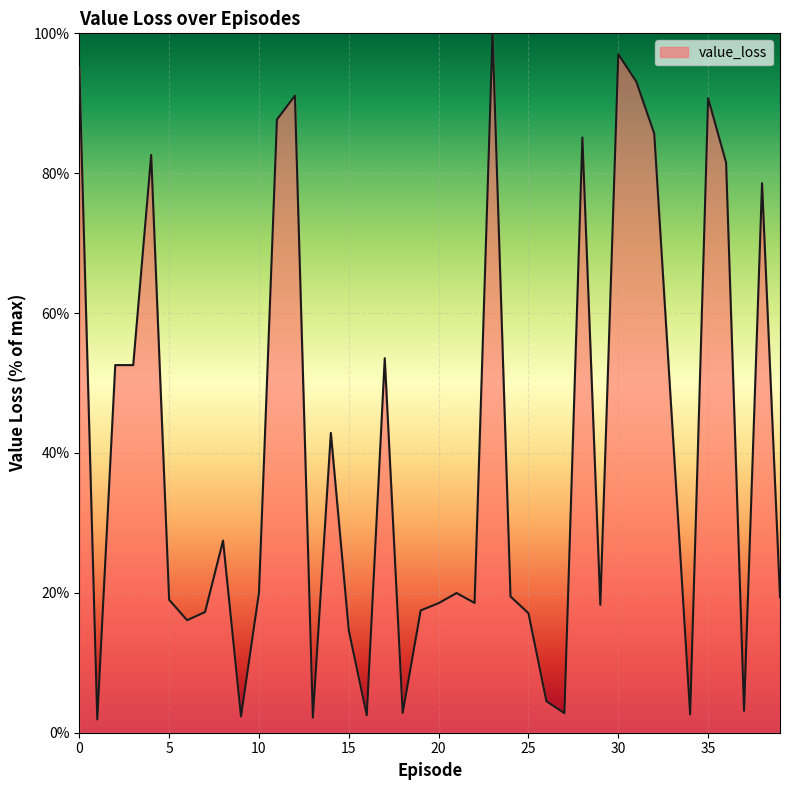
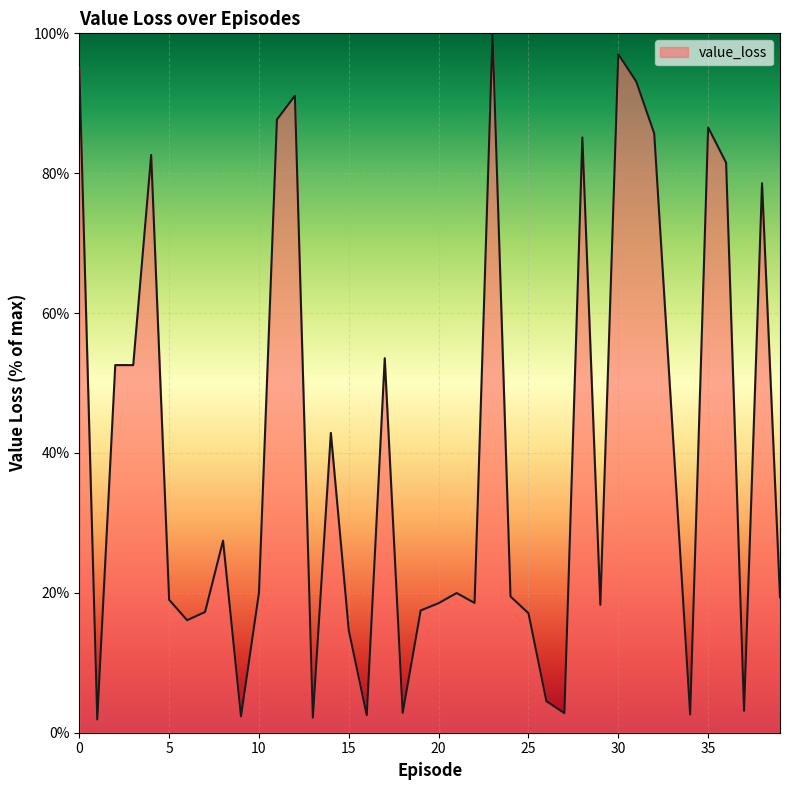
  {
    "0": "95%",
    "5": "19%",
    "10": "20%",
    "15": "15%",
    "20": "19%",
    "25": "17%",
    "30": "97%",
-   "35": "91%"
+   "35": "87%"
  }
